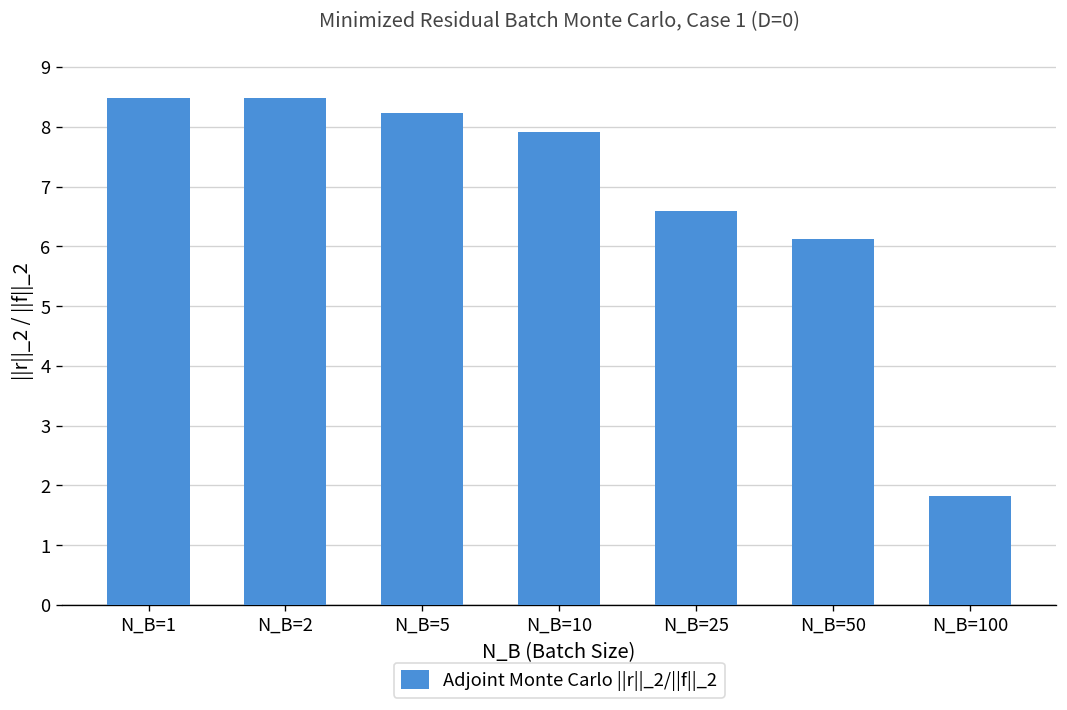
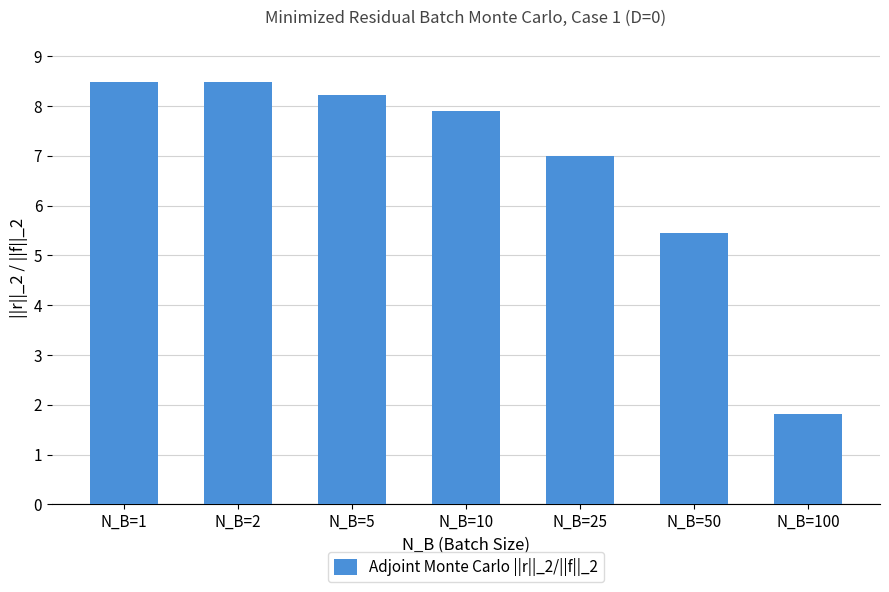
  {
    "N_B=1": 8.5,
    "N_B=2": 8.5,
    "N_B=5": 8.2,
    "N_B=10": 7.9,
-   "N_B=25": 6.6,
-   "N_B=50": 6.1,
+   "N_B=25": 7.0,
+   "N_B=50": 5.4,
    "N_B=100": 1.8
  }
